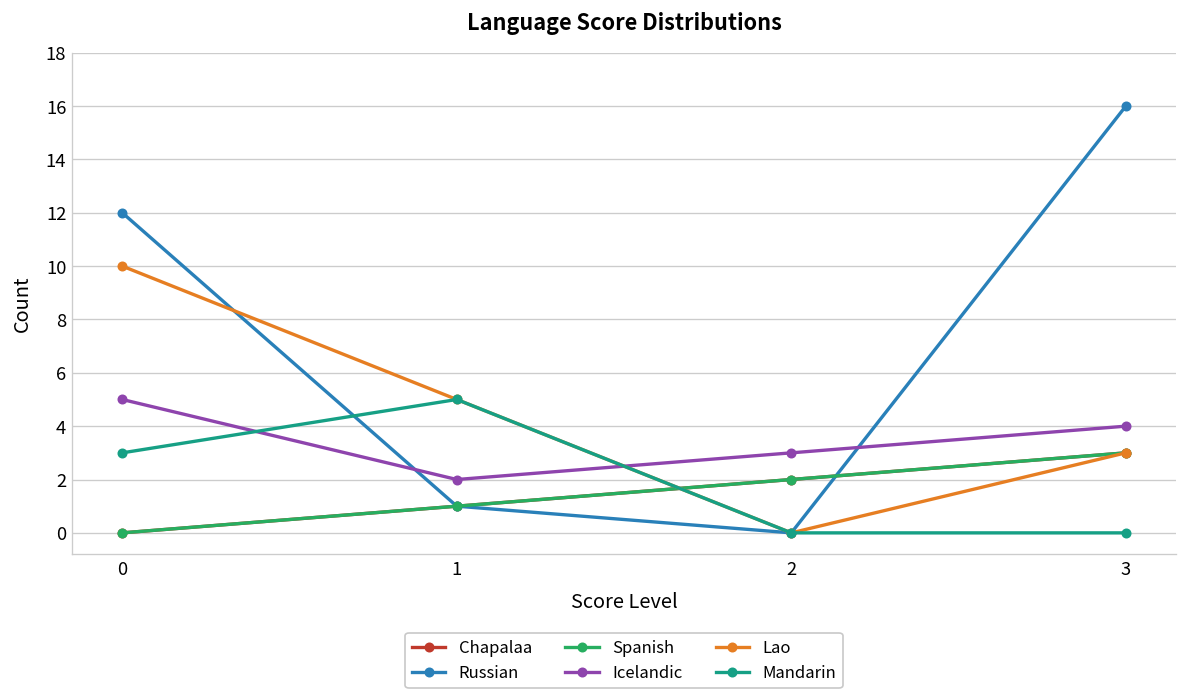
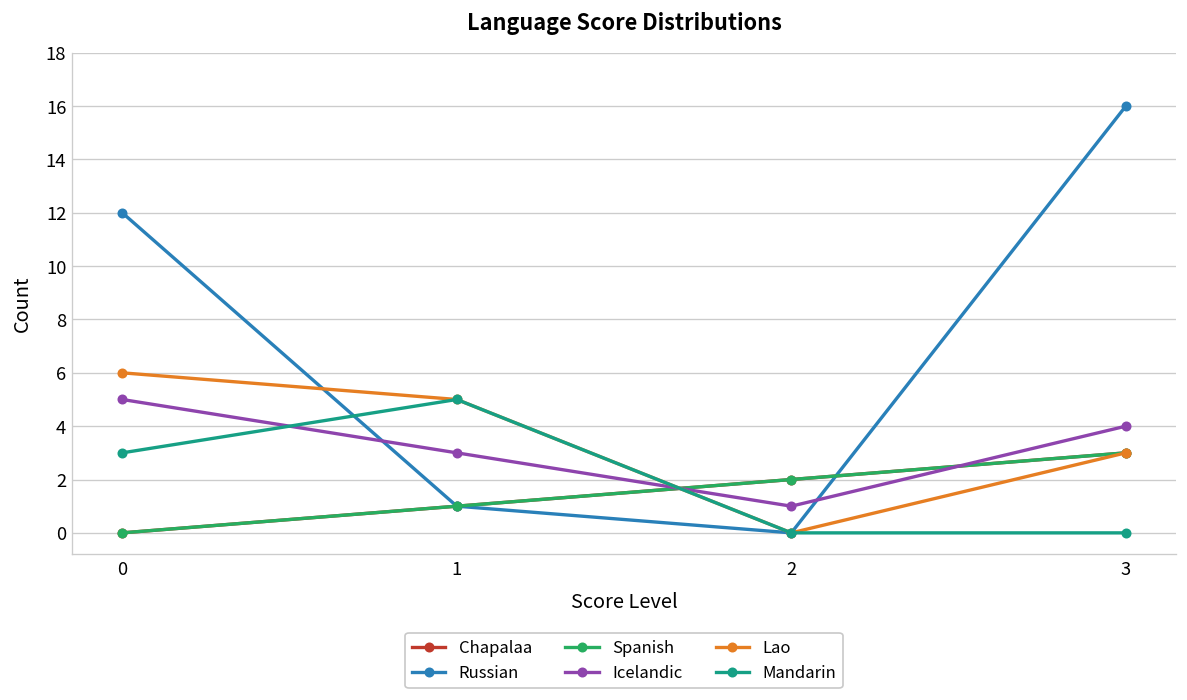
  {
    "Russian": {
      "0": 12,
      "3": 16
    },
    "Icelandic": {
      "0": 5,
-     "1": 2,
-     "2": 3,
+     "1": 3,
+     "2": 1,
      "3": 4
    },
    "Lao": {
-     "0": 10
+     "0": 6
    }
  }
